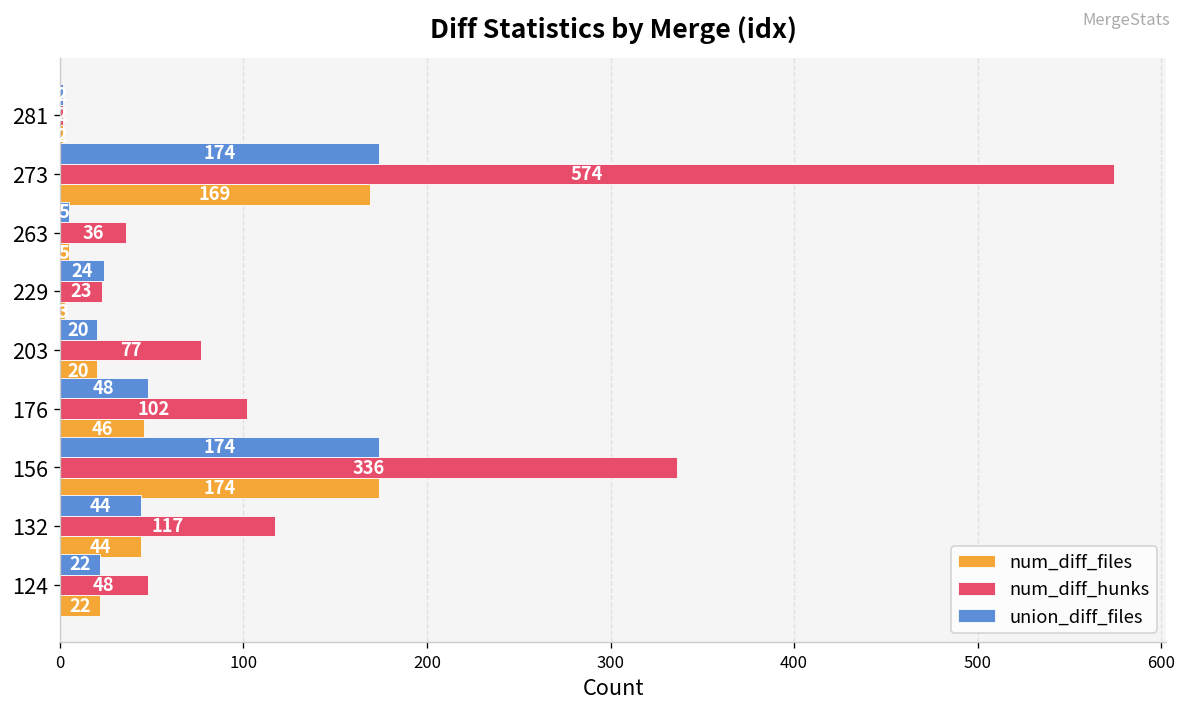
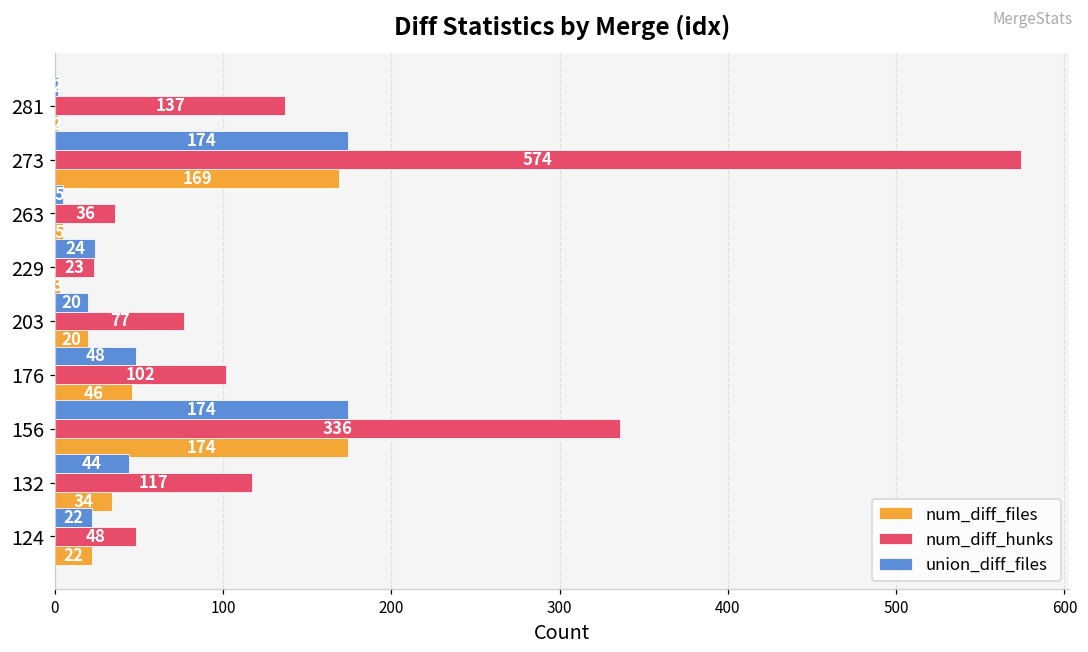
  {
    "num_diff_files": {
      "273": 169,
      "203": 20,
      "176": 46,
      "156": 174,
-     "132": 44,
+     "132": 34,
      "124": 22
    },
    "num_diff_hunks": {
-     "281": 2
+     "281": 137
    },
    "union_diff_files": {
      "273": 174,
      "263": 5,
      "229": 24,
      "203": 20,
      "176": 48,
      "156": 174,
      "132": 44,
      "124": 22
    }
  }
